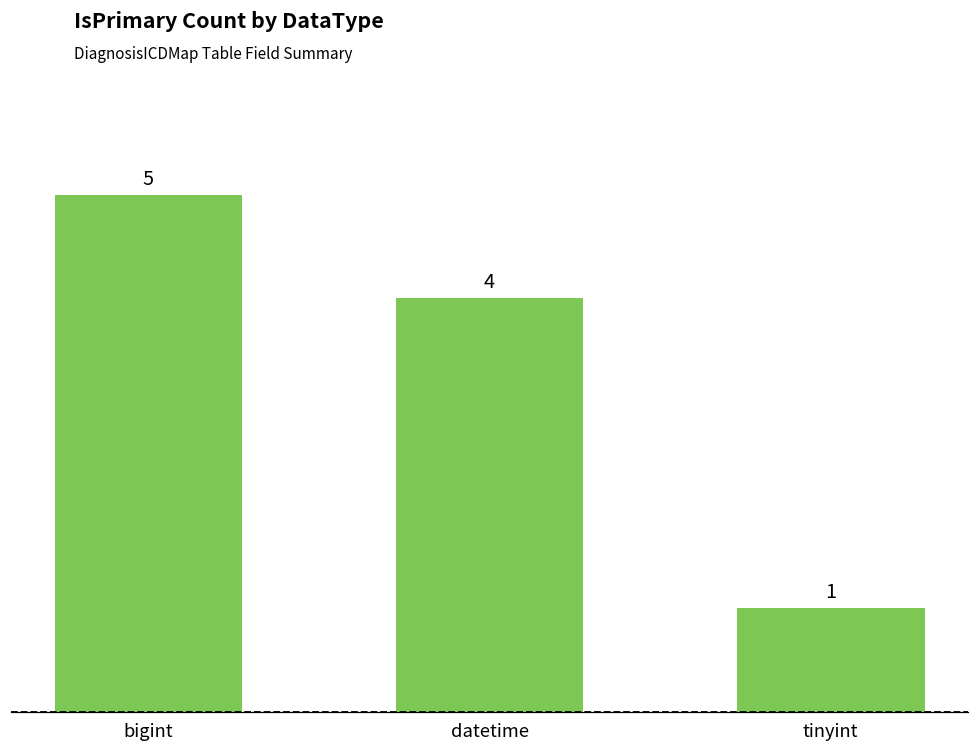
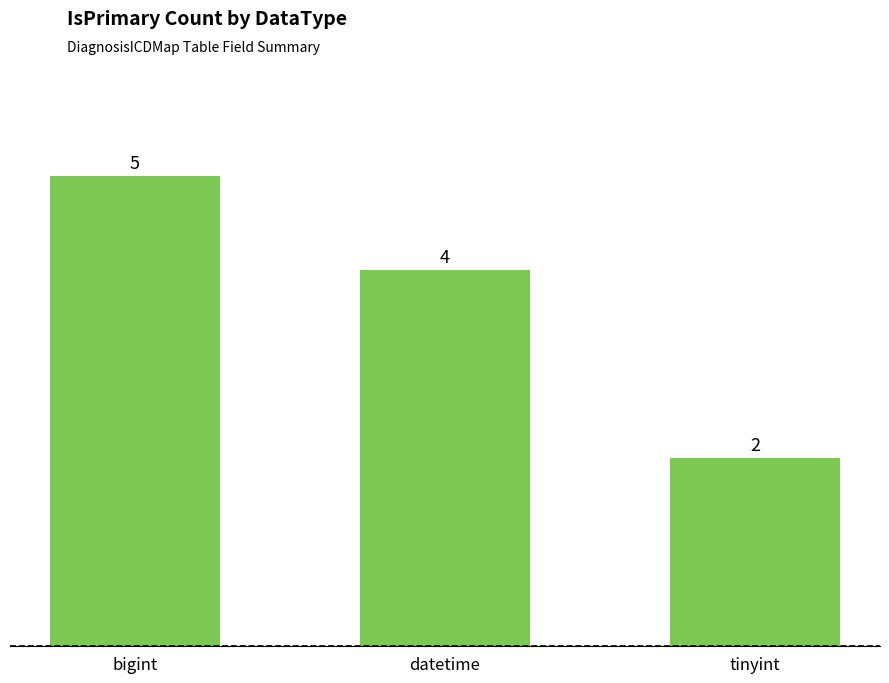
  {
    "bigint": 5,
    "datetime": 4,
-   "tinyint": 1
+   "tinyint": 2
  }
